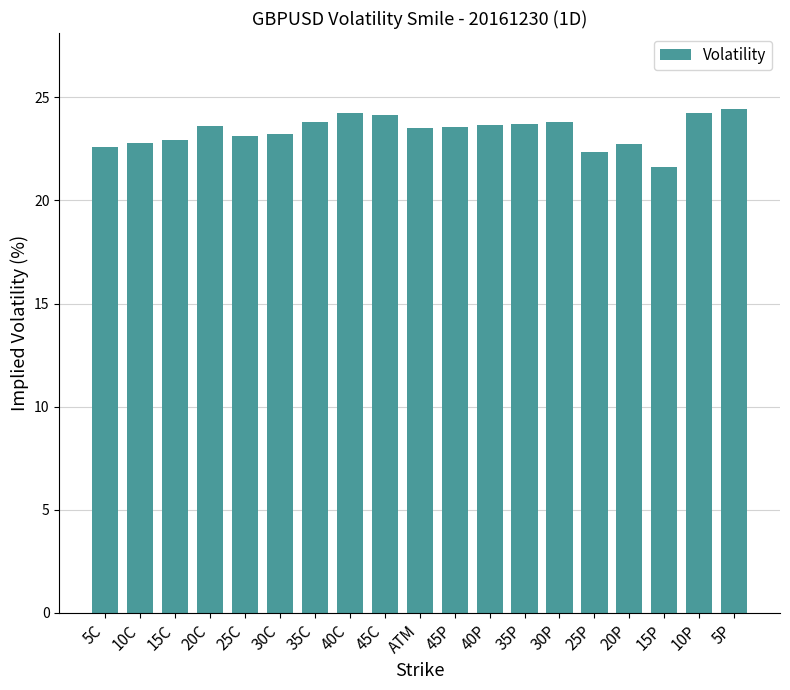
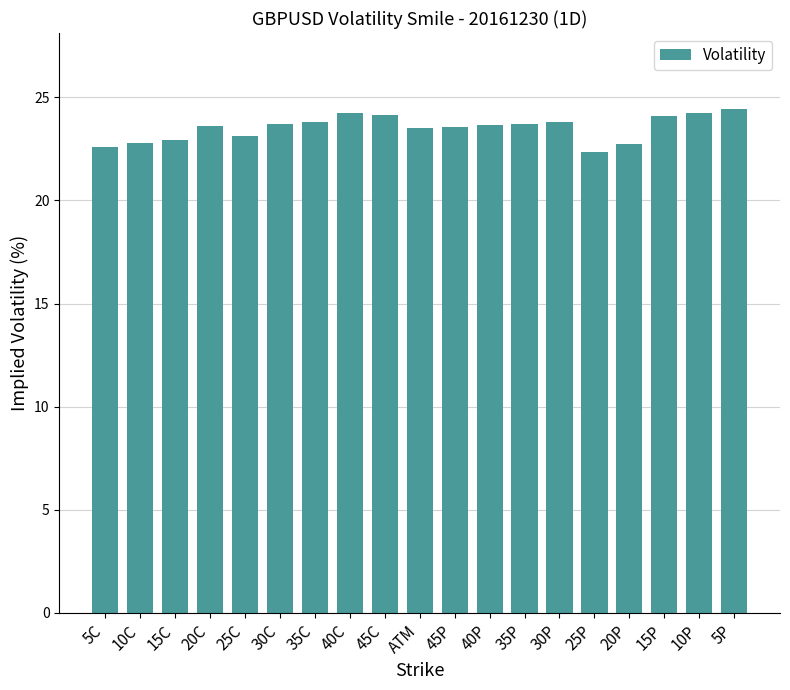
  {
    "5C": 22.6,
    "10C": 22.8,
    "15C": 22.9,
    "20C": 23.6,
    "25C": 23.1,
-   "30C": 23.2,
+   "30C": 23.7,
    "35C": 23.8,
    "40C": 24.2,
    "45C": 24.2,
    "ATM": 23.5,
    "45P": 23.6,
    "40P": 23.6,
    "35P": 23.7,
    "30P": 23.8,
    "25P": 22.4,
    "20P": 22.7,
-   "15P": 21.6,
+   "15P": 24.1,
    "10P": 24.2,
    "5P": 24.4
  }
